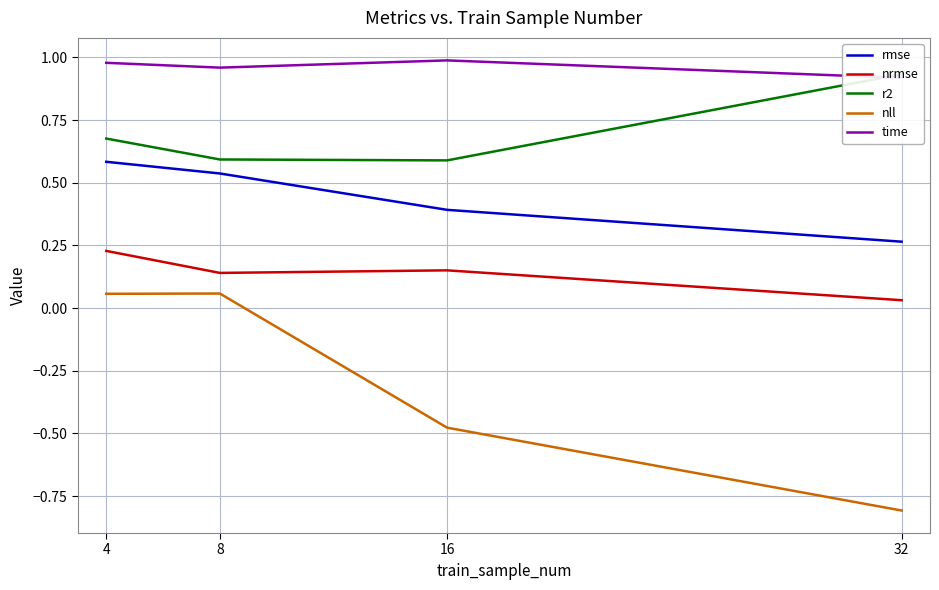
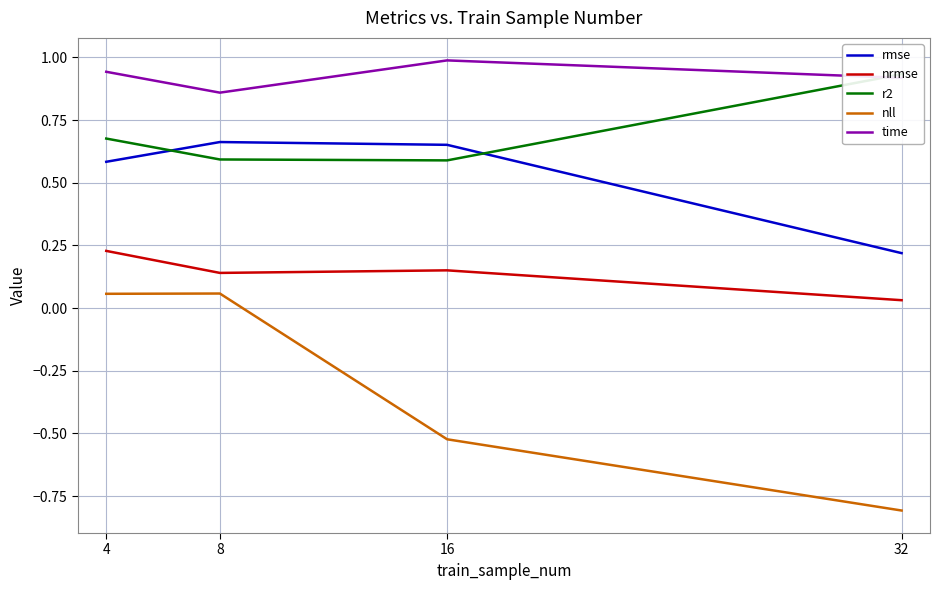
  {
    "rmse": {
      "4": 0.58,
-     "8": 0.54,
-     "16": 0.39,
-     "32": 0.27
+     "8": 0.66,
+     "16": 0.65,
+     "32": 0.22
    },
    "nrmse": {
      "4": 0.23,
      "8": 0.14,
      "16": 0.15,
      "32": 0.03
    },
    "r2": {
      "4": 0.68,
      "8": 0.59,
      "16": 0.59
    },
    "nll": {
      "4": 0.06,
      "8": 0.06,
-     "16": -0.48,
+     "16": -0.52,
      "32": -0.81
    },
    "time": {
-     "4": 0.98,
-     "8": 0.96,
+     "4": 0.94,
+     "8": 0.86,
      "16": 0.99
    }
  }
